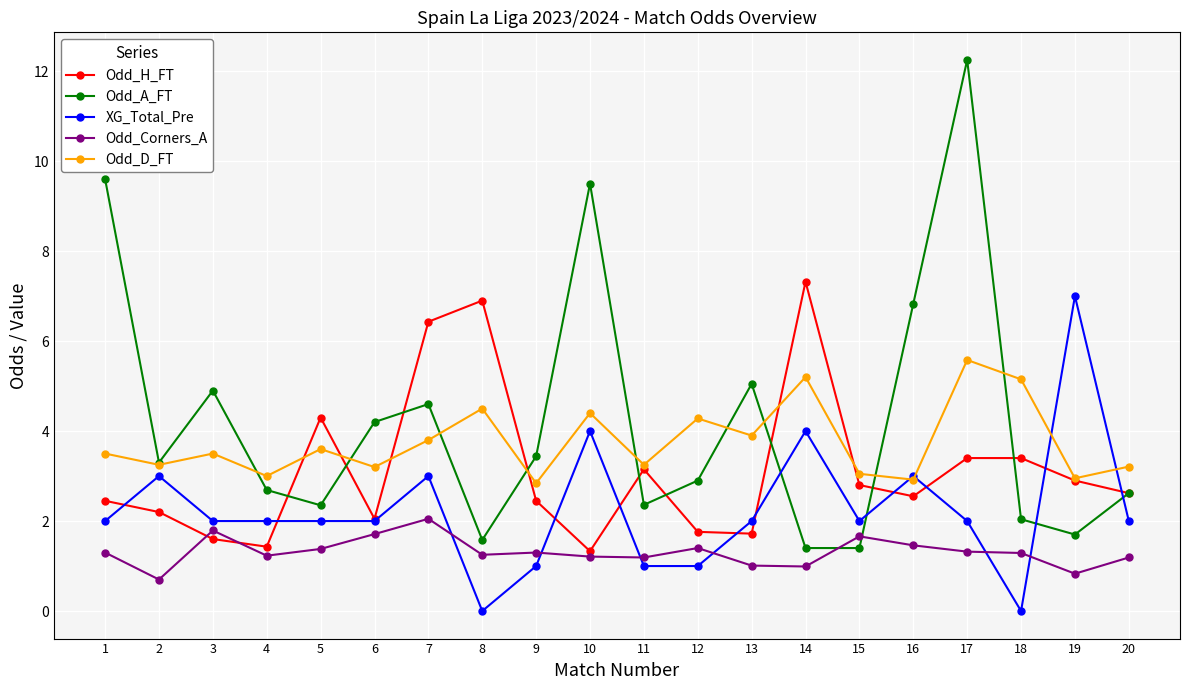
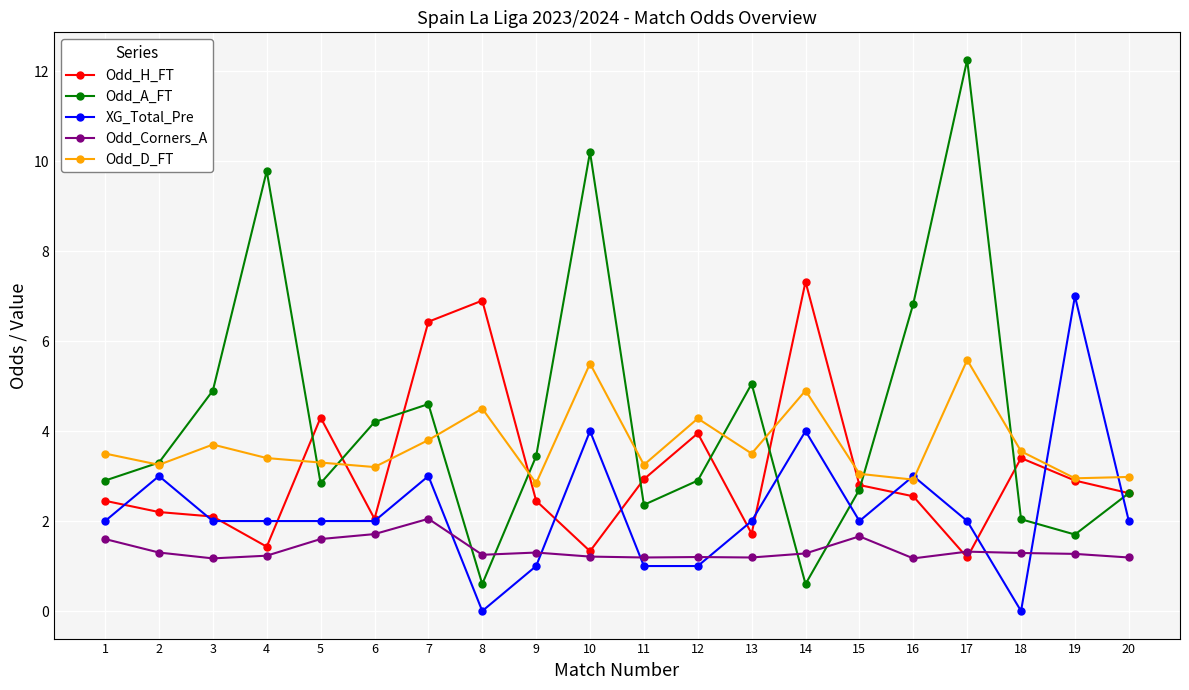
  {
    "Odd_H_FT": {
      "1": 2.5,
      "2": 2.2,
-     "3": 1.6,
+     "3": 2.1,
      "4": 1.4,
      "5": 4.3,
      "7": 6.4,
      "8": 6.9,
      "9": 2.5,
      "10": 1.3,
-     "11": 3.2,
-     "12": 1.8,
+     "11": 2.9,
+     "12": 4.0,
      "13": 1.7,
      "14": 7.3,
      "15": 2.8,
      "16": 2.6,
-     "17": 3.4,
+     "17": 1.2,
      "18": 3.4
    },
    "Odd_A_FT": {
-     "1": 9.6,
+     "1": 2.9,
      "3": 4.9,
-     "4": 2.7,
-     "5": 2.4,
+     "4": 9.8,
+     "5": 2.8,
      "6": 4.2,
      "7": 4.6,
-     "8": 1.6,
+     "8": 0.6,
      "9": 3.4,
-     "10": 9.5,
+     "10": 10.2,
      "11": 2.4,
      "12": 2.9,
      "13": 5.1,
-     "14": 1.4,
-     "15": 1.4,
+     "14": 0.6,
+     "15": 2.7,
      "16": 6.8,
      "17": 12.3,
      "18": 2.0,
      "19": 1.7
    },
    "XG_Total_Pre": {
      "1": 2.0,
      "2": 3.0,
      "3": 2.0,
      "4": 2.0,
      "5": 2.0,
      "7": 3.0,
      "8": 0.0,
      "9": 1.0,
      "10": 4.0,
      "11": 1.0,
      "12": 1.0,
      "13": 2.0,
      "14": 4.0,
      "15": 2.0,
      "16": 3.0,
      "17": 2.0,
      "18": 0.0,
      "19": 7.0,
      "20": 2.0
    },
    "Odd_Corners_A": {
-     "1": 1.3,
-     "2": 0.7,
-     "3": 1.8,
+     "1": 1.6,
+     "2": 1.3,
+     "3": 1.2,
      "4": 1.2,
-     "5": 1.4,
+     "5": 1.6,
      "6": 1.7,
      "7": 2.1,
      "8": 1.3,
      "9": 1.3,
      "10": 1.2,
      "11": 1.2,
-     "12": 1.4,
-     "13": 1.0,
-     "14": 1.0,
+     "12": 1.2,
+     "13": 1.2,
+     "14": 1.3,
      "15": 1.7,
-     "16": 1.5,
+     "16": 1.2,
      "17": 1.3,
      "18": 1.3,
-     "19": 0.8,
+     "19": 1.3,
      "20": 1.2
    },
    "Odd_D_FT": {
      "1": 3.5,
-     "3": 3.5,
-     "4": 3.0,
-     "5": 3.6,
+     "3": 3.7,
+     "4": 3.4,
+     "5": 3.3,
      "6": 3.2,
      "7": 3.8,
      "8": 4.5,
      "9": 2.8,
-     "10": 4.4,
+     "10": 5.5,
      "11": 3.3,
      "12": 4.3,
-     "13": 3.9,
-     "14": 5.2,
+     "13": 3.5,
+     "14": 4.9,
      "15": 3.1,
      "16": 2.9,
      "17": 5.6,
-     "18": 5.2,
-     "20": 3.2
+     "18": 3.6,
+     "20": 3.0
    }
  }
